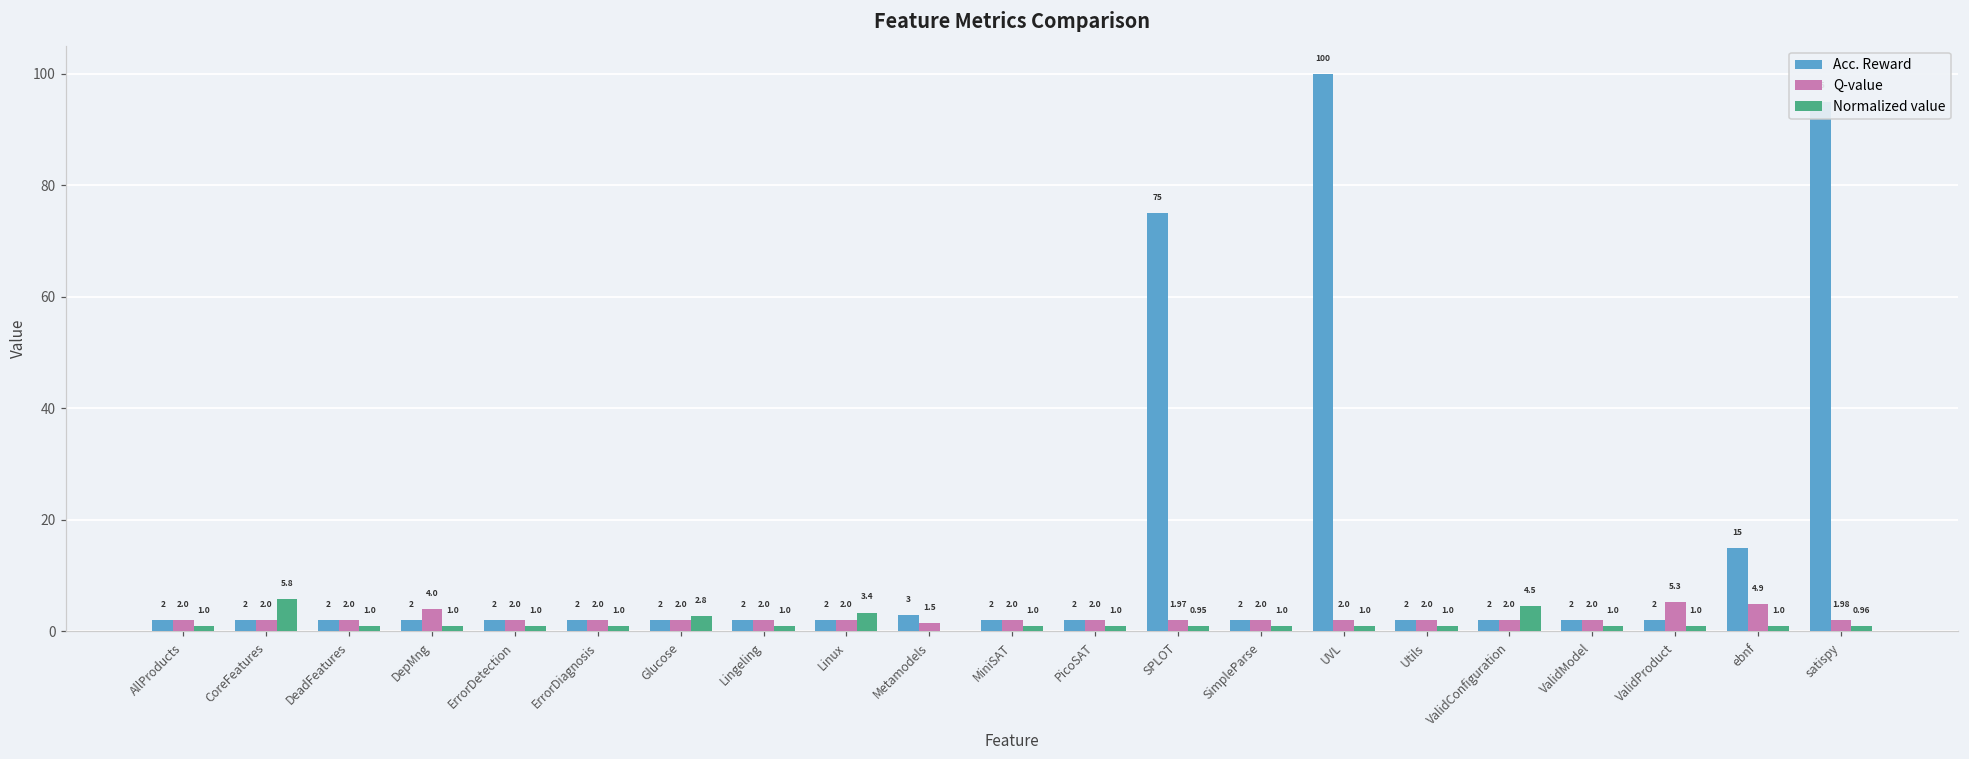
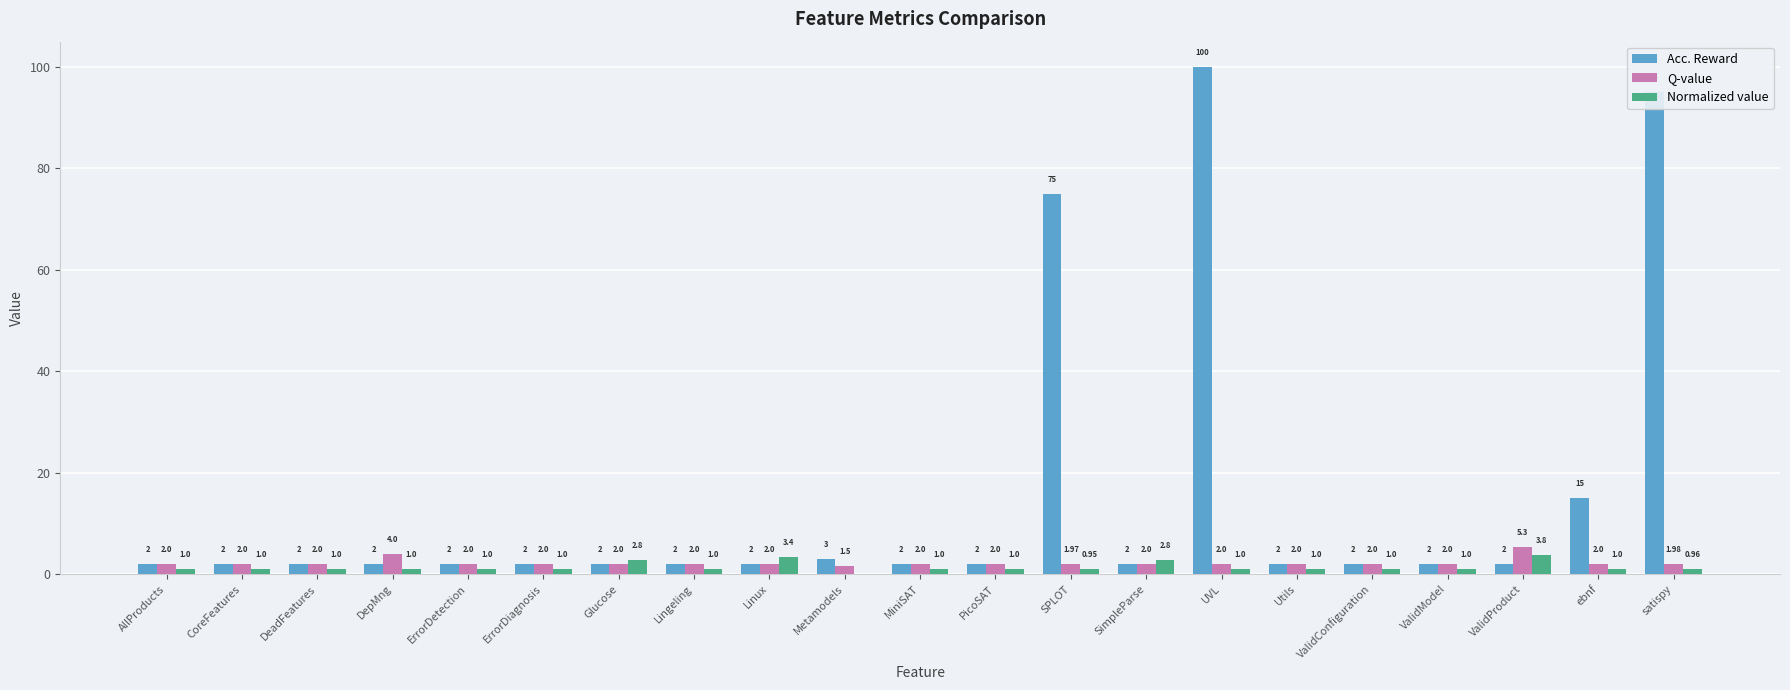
  {
    "Acc. Reward": {
      "AllProducts": 2,
      "CoreFeatures": 2,
      "DeadFeatures": 2,
      "DepMng": 2,
      "ErrorDetection": 2,
      "ErrorDiagnosis": 2,
      "Glucose": 2,
      "Lingeling": 2,
      "Linux": 2,
      "Metamodels": 3,
      "MiniSAT": 2,
      "PicoSAT": 2,
      "SPLOT": 75,
      "SimpleParse": 2,
      "UVL": 100,
      "Utils": 2,
      "ValidConfiguration": 2,
      "ValidModel": 2,
      "ValidProduct": 2,
      "ebnf": 15
    },
    "Q-value": {
      "AllProducts": 2.0,
      "CoreFeatures": 2.0,
      "DeadFeatures": 2.0,
      "DepMng": 4.0,
      "ErrorDetection": 2.0,
      "ErrorDiagnosis": 2.0,
      "Glucose": 2.0,
      "Lingeling": 2.0,
      "Linux": 2.0,
      "Metamodels": 1.5,
      "MiniSAT": 2.0,
      "PicoSAT": 2.0,
      "SPLOT": 1.97,
      "SimpleParse": 2.0,
      "UVL": 2.0,
      "Utils": 2.0,
      "ValidConfiguration": 2.0,
      "ValidModel": 2.0,
      "ValidProduct": 5.3,
-     "ebnf": 4.9,
+     "ebnf": 2.0,
      "satispy": 1.98
    },
    "Normalized value": {
      "AllProducts": 1.0,
-     "CoreFeatures": 5.8,
+     "CoreFeatures": 1.0,
      "DeadFeatures": 1.0,
      "DepMng": 1.0,
      "ErrorDetection": 1.0,
      "ErrorDiagnosis": 1.0,
      "Glucose": 2.8,
      "Lingeling": 1.0,
      "Linux": 3.4,
      "MiniSAT": 1.0,
      "PicoSAT": 1.0,
      "SPLOT": 0.95,
-     "SimpleParse": 1.0,
+     "SimpleParse": 2.8,
      "UVL": 1.0,
      "Utils": 1.0,
-     "ValidConfiguration": 4.5,
+     "ValidConfiguration": 1.0,
      "ValidModel": 1.0,
-     "ValidProduct": 1.0,
+     "ValidProduct": 3.8,
      "ebnf": 1.0,
      "satispy": 0.96
    }
  }
